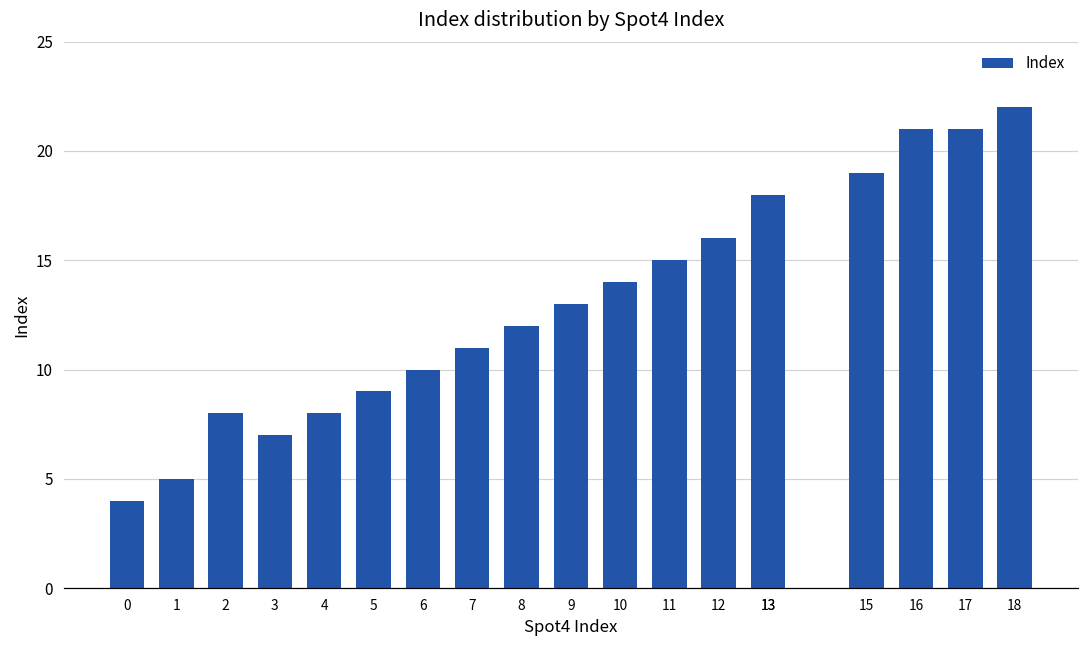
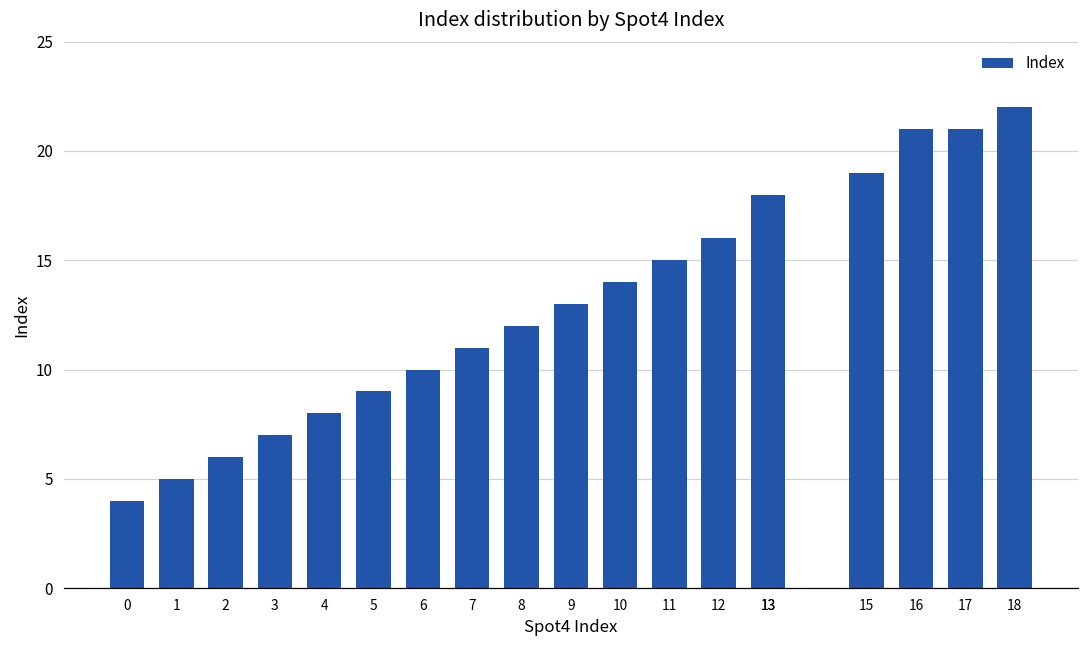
  {
    "0": 4,
    "1": 5,
-   "2": 8,
+   "2": 6,
    "3": 7,
    "4": 8,
    "5": 9,
    "6": 10,
    "7": 11,
    "8": 12,
    "9": 13,
    "10": 14,
    "11": 15,
    "12": 16,
    "15": 19,
    "16": 21,
    "17": 21,
    "18": 22
  }
